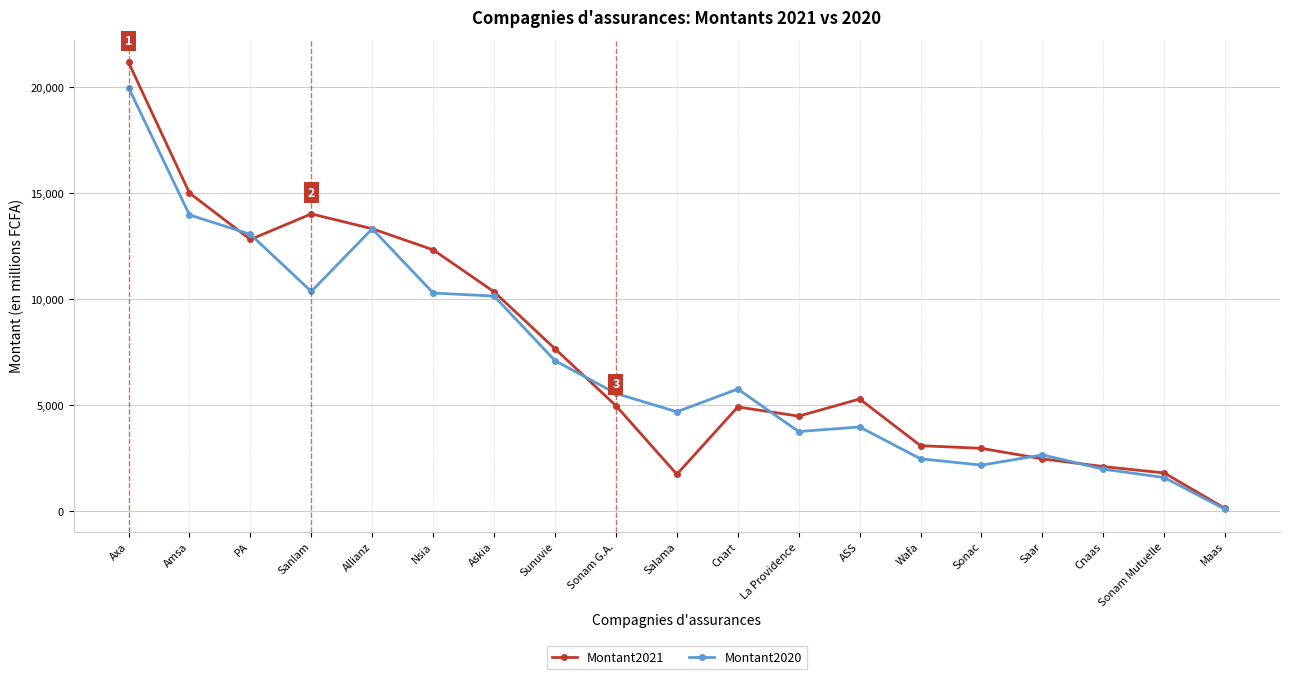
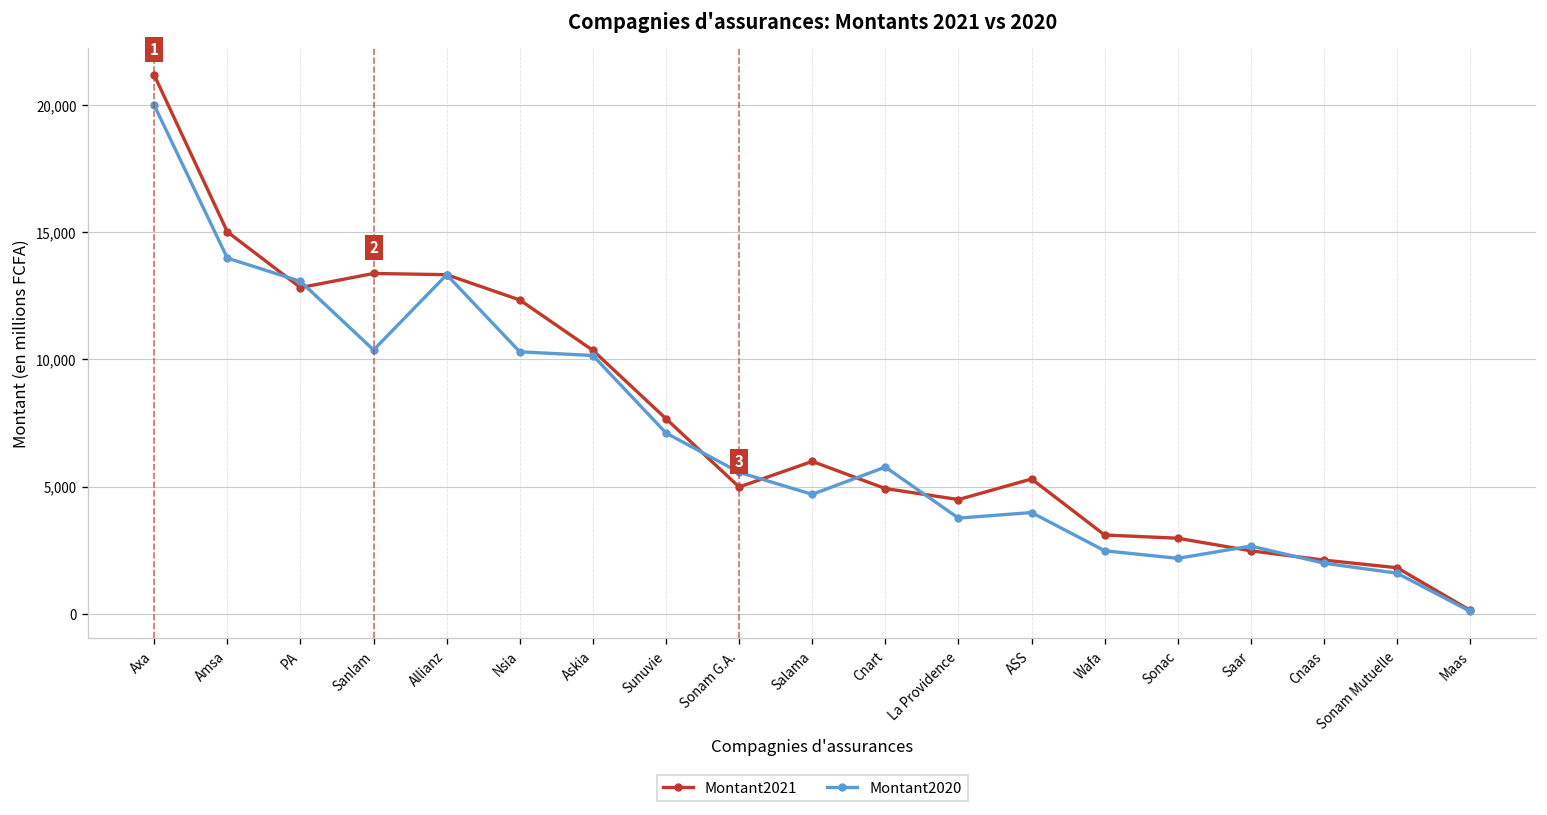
  {
    "Montant2021": {
      "Amsa": "15,000",
      "PA": "12,800",
-     "Sanlam": "14,000",
+     "Sanlam": "13,400",
      "Nsia": "12,300",
      "Askia": "10,400",
      "Sunuvie": "7,700",
      "Sonam G.A.": "5,000",
-     "Salama": "1,700",
+     "Salama": "6,000",
      "Cnart": "4,900",
      "La Providence": "4,500",
      "ASS": "5,300",
      "Wafa": "3,100",
      "Sonac": "3,000",
      "Saar": "2,500",
      "Cnaas": "2,100",
      "Sonam Mutuelle": "1,800"
    },
    "Montant2020": {
      "Axa": "20,000",
      "Amsa": "14,000",
      "PA": "13,100",
      "Sanlam": "10,400",
      "Nsia": "10,300",
      "Askia": "10,200",
      "Sunuvie": "7,100",
      "Salama": "4,700",
      "Cnart": "5,800",
      "La Providence": "3,800",
      "ASS": "4,000",
      "Wafa": "2,500",
      "Sonac": "2,200",
      "Saar": "2,700",
      "Cnaas": "2,000",
      "Sonam Mutuelle": "1,600"
    }
  }
